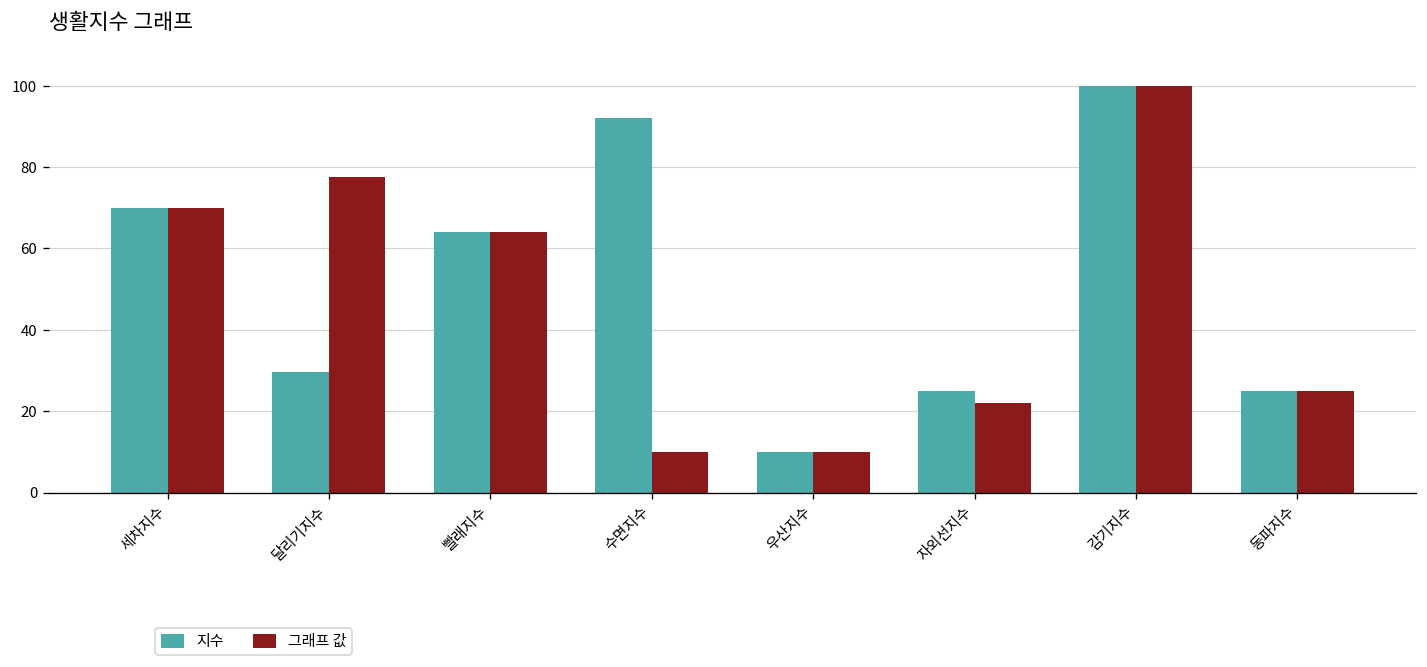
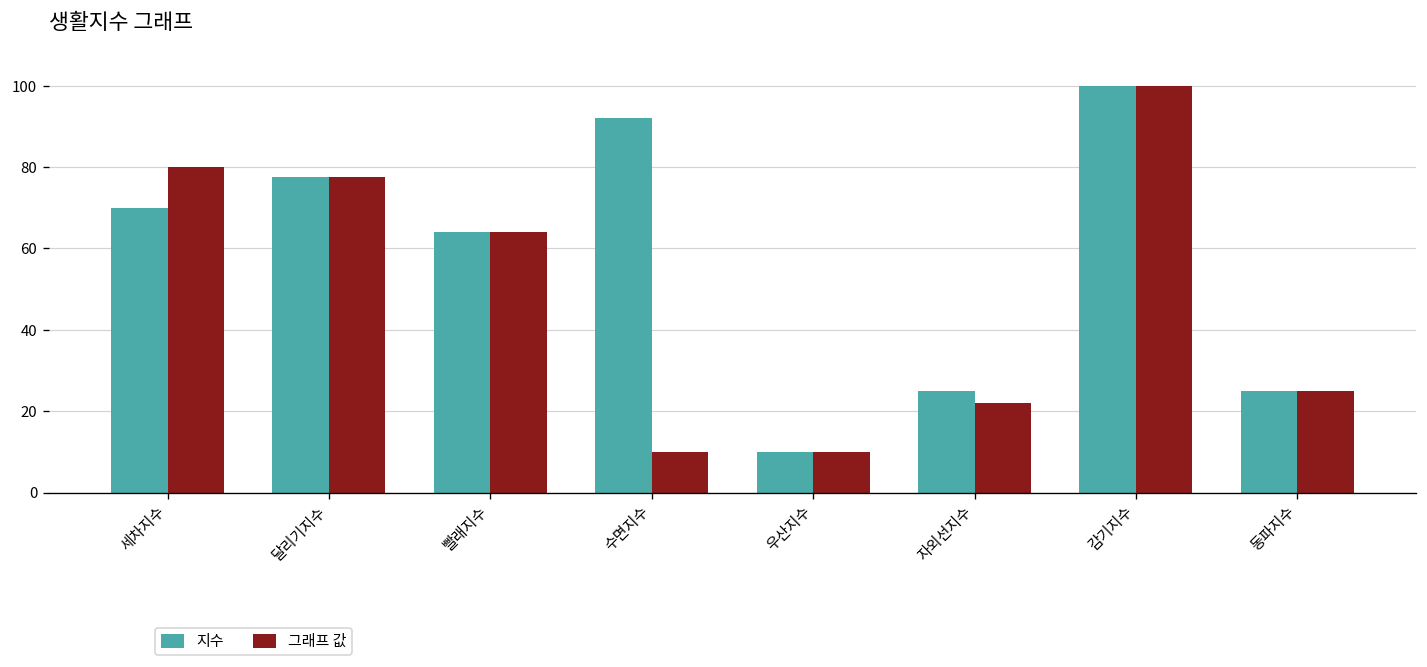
  {
    "지수": {
      "세차지수": 70,
-     "달리기지수": 30,
+     "달리기지수": 78,
      "빨래지수": 64,
      "수면지수": 92,
      "우산지수": 10,
      "자외선지수": 25,
      "감기지수": 100,
      "동파지수": 25
    },
    "그래프 값": {
-     "세차지수": 70,
+     "세차지수": 80,
      "달리기지수": 78,
      "빨래지수": 64,
      "수면지수": 10,
      "우산지수": 10,
      "자외선지수": 22,
      "감기지수": 100,
      "동파지수": 25
    }
  }
